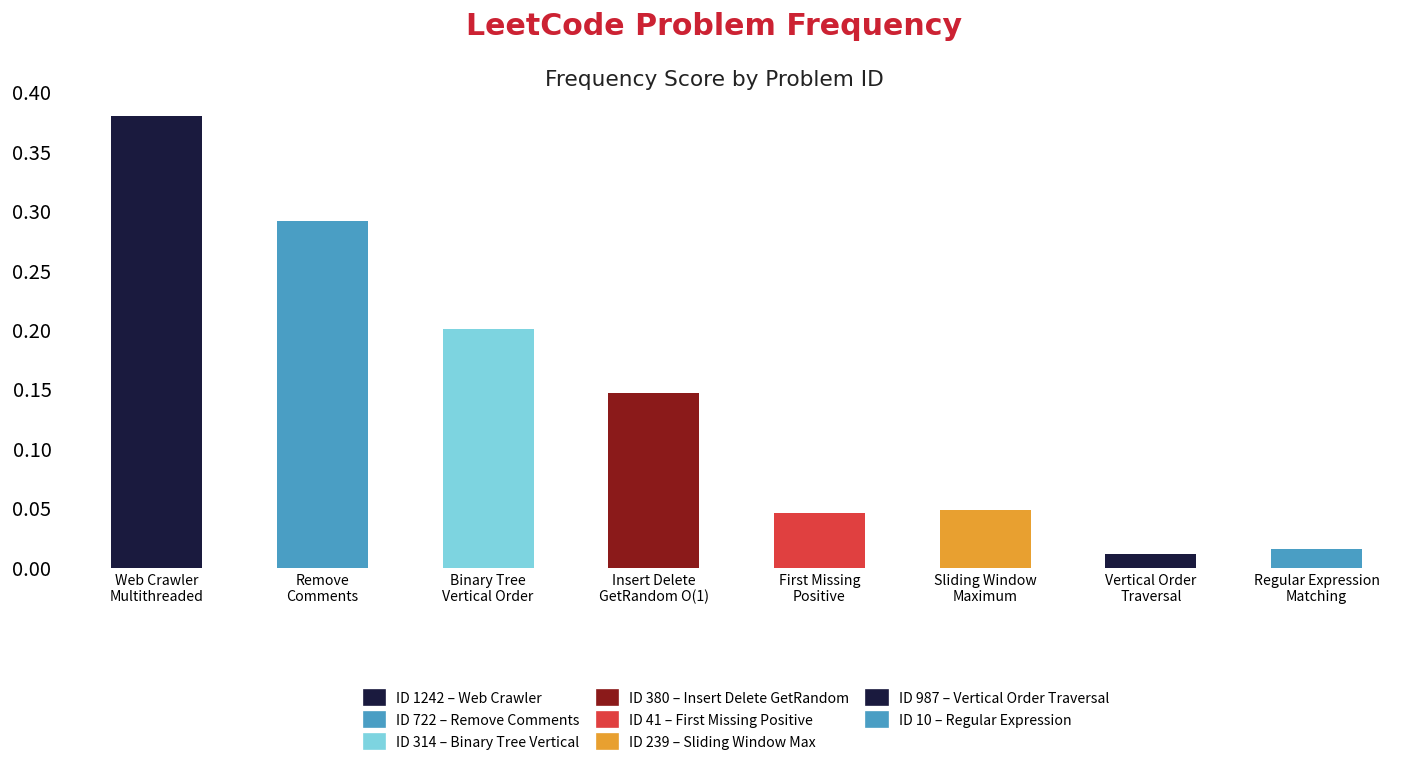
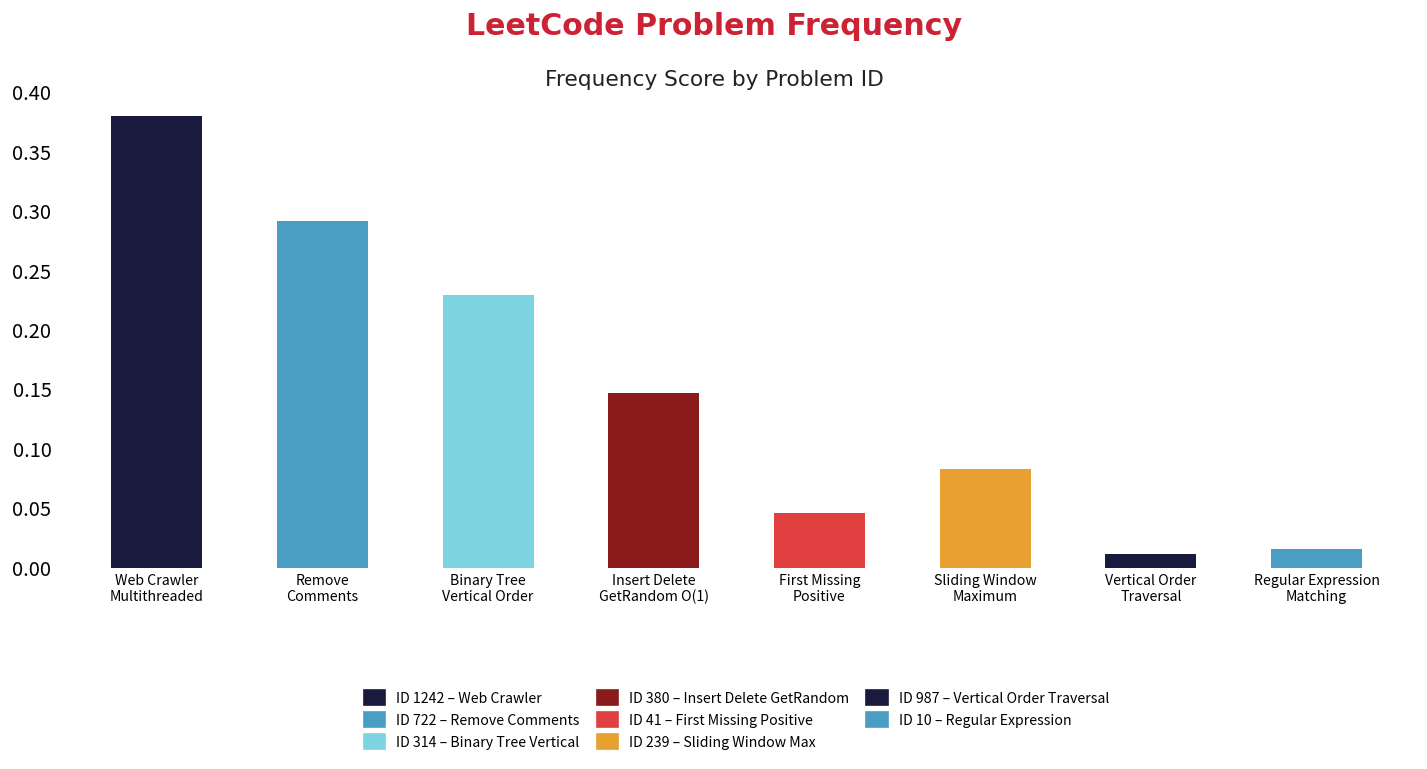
  {
    "Web Crawler Multithreaded": 0.38,
    "Remove Comments": 0.29,
-   "Binary Tree Vertical Order": 0.20,
+   "Binary Tree Vertical Order": 0.23,
    "Insert Delete GetRandom O(1)": 0.15,
    "First Missing Positive": 0.05,
-   "Sliding Window Maximum": 0.05,
+   "Sliding Window Maximum": 0.08,
    "Vertical Order Traversal": 0.01,
    "Regular Expression Matching": 0.02
  }
